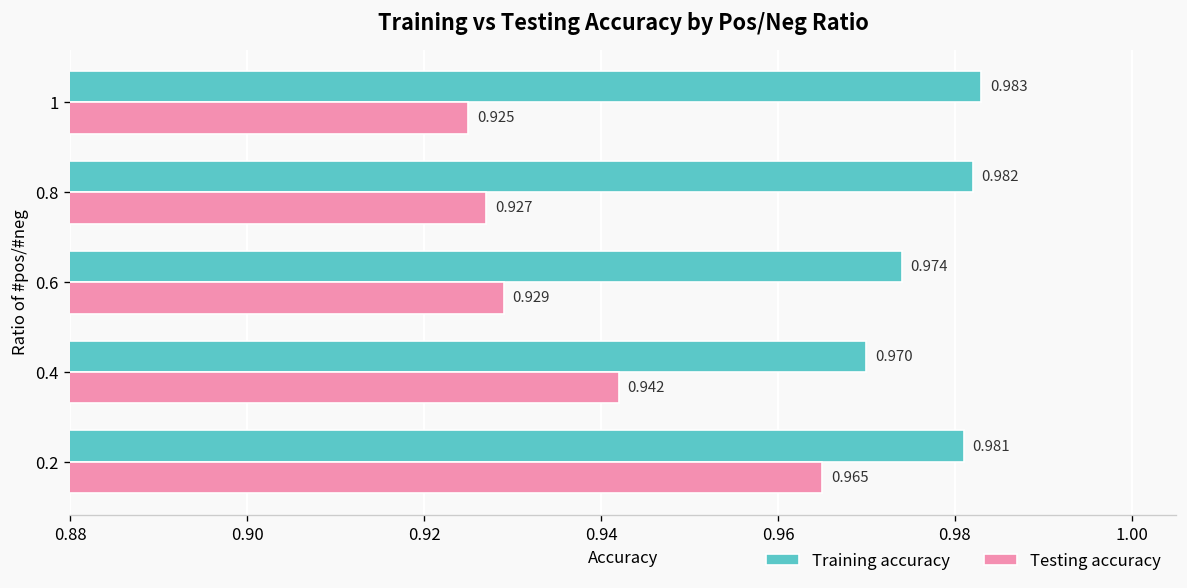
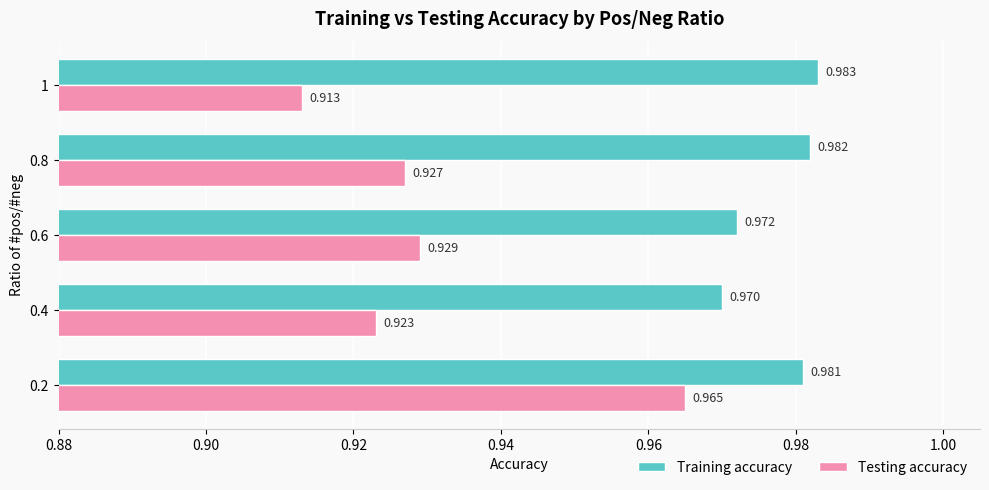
  {
    "Training accuracy": {
      "1": 0.983,
      "0.8": 0.982,
-     "0.6": 0.974,
+     "0.6": 0.972,
      "0.4": 0.970,
      "0.2": 0.981
    },
    "Testing accuracy": {
-     "1": 0.925,
+     "1": 0.913,
      "0.8": 0.927,
      "0.6": 0.929,
-     "0.4": 0.942,
+     "0.4": 0.923,
      "0.2": 0.965
    }
  }
